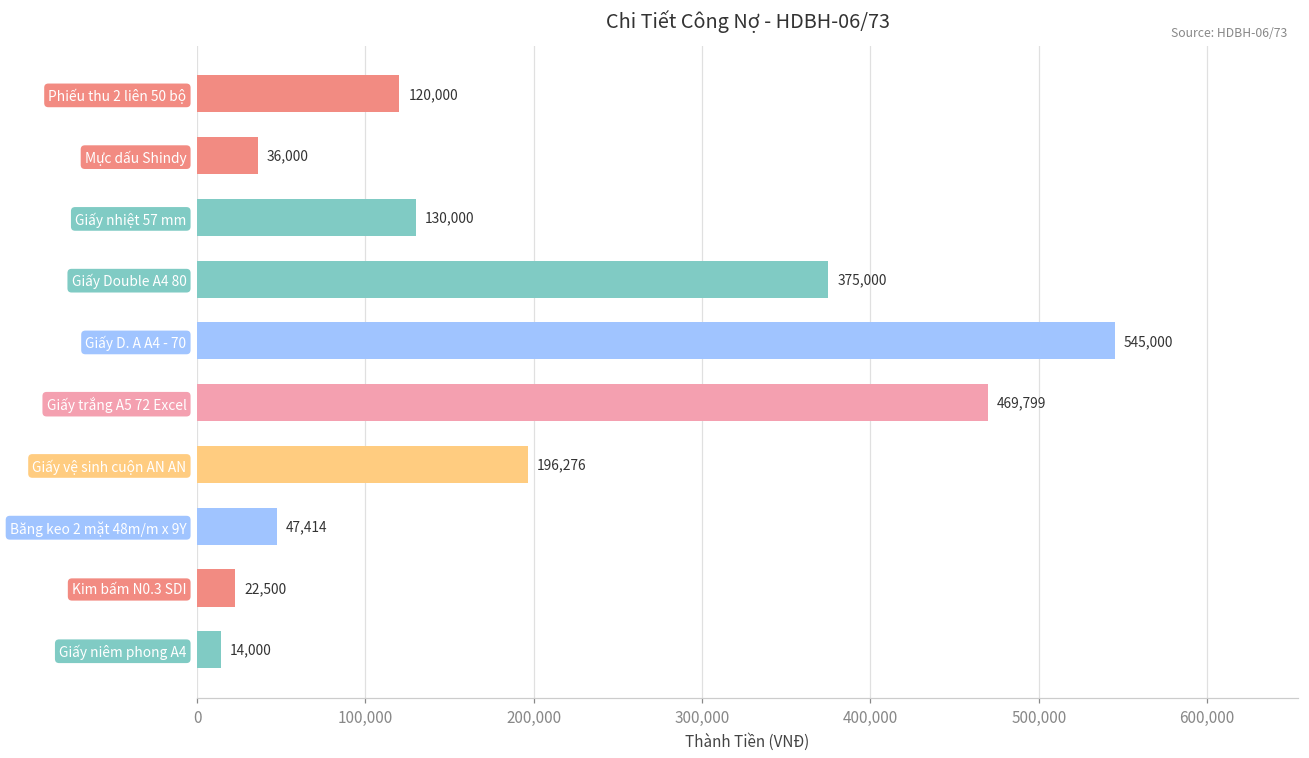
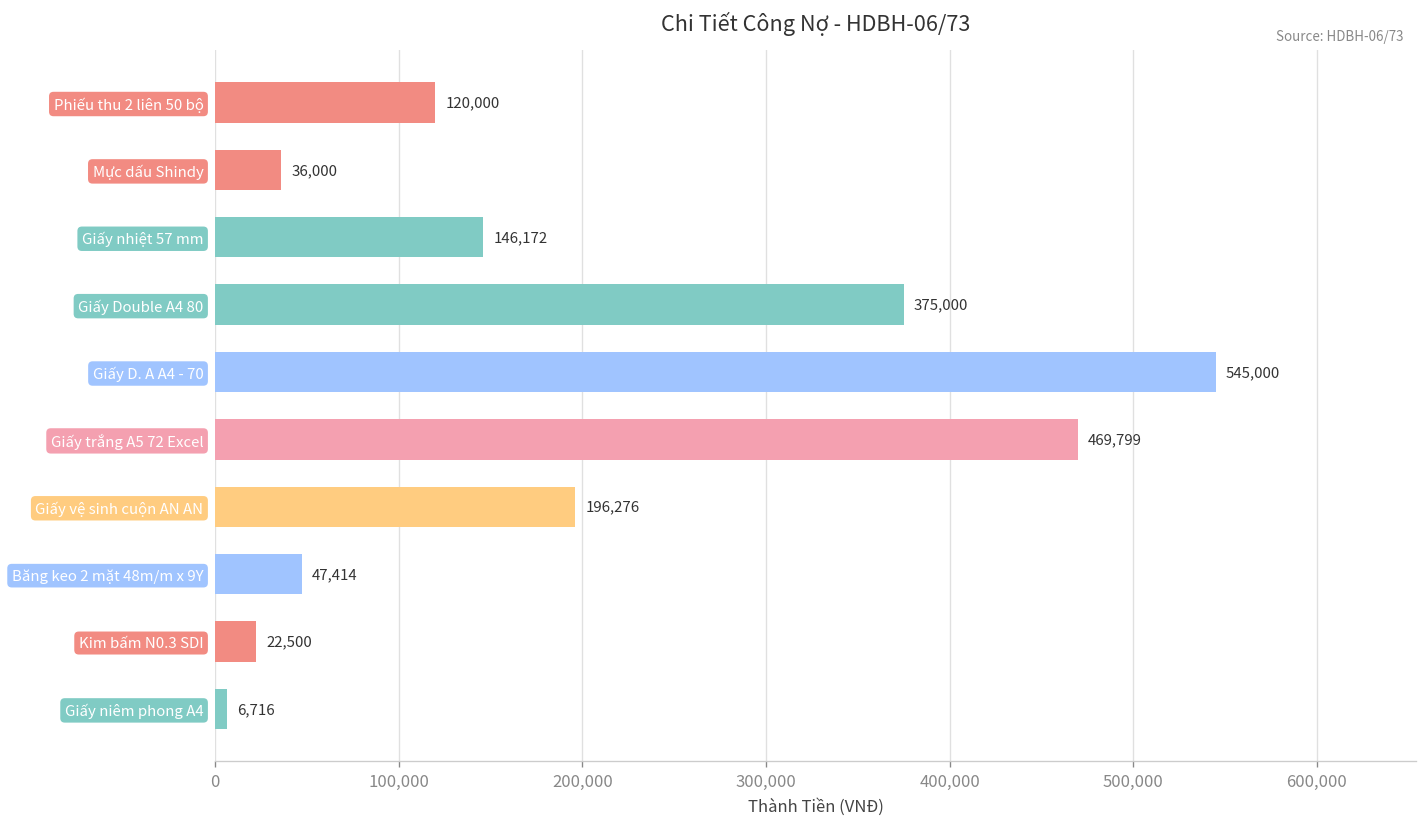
  {
    "Phiếu thu 2 liên 50 bộ": "120,000",
    "Mực dấu Shindy": "36,000",
-   "Giấy nhiệt 57 mm": "130,000",
+   "Giấy nhiệt 57 mm": "146,172",
    "Giấy Double A4 80": "375,000",
    "Giấy D. A A4 - 70": "545,000",
    "Giấy trắng A5 72 Excel": "469,799",
    "Giấy vệ sinh cuộn AN AN": "196,276",
    "Băng keo 2 mặt 48m/m x 9Y": "47,414",
    "Kim bấm N0.3 SDI": "22,500",
-   "Giấy niêm phong A4": "14,000"
+   "Giấy niêm phong A4": "6,716"
  }
